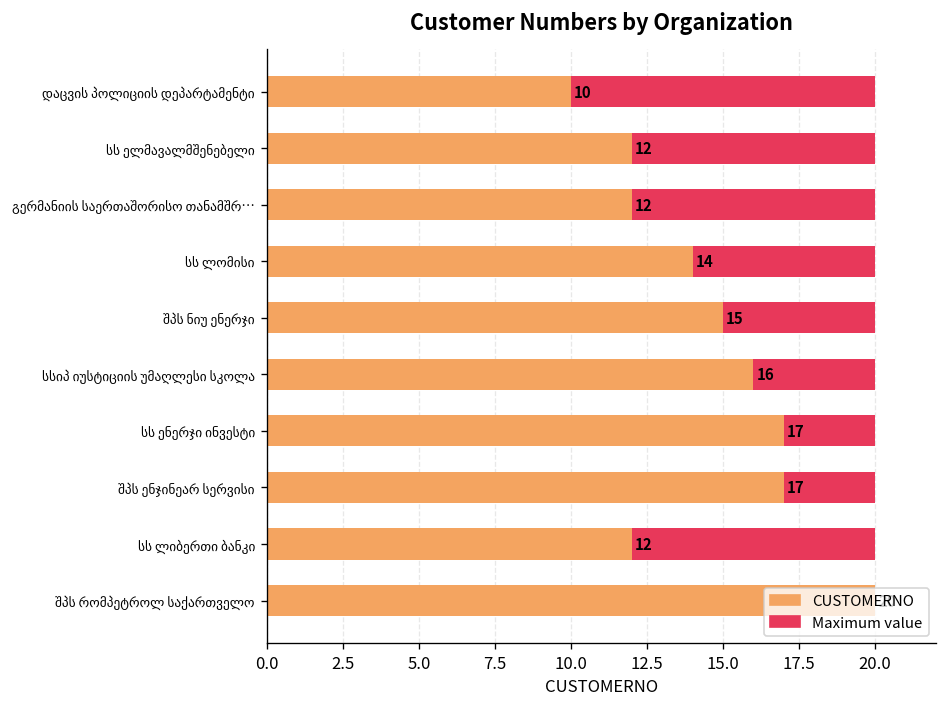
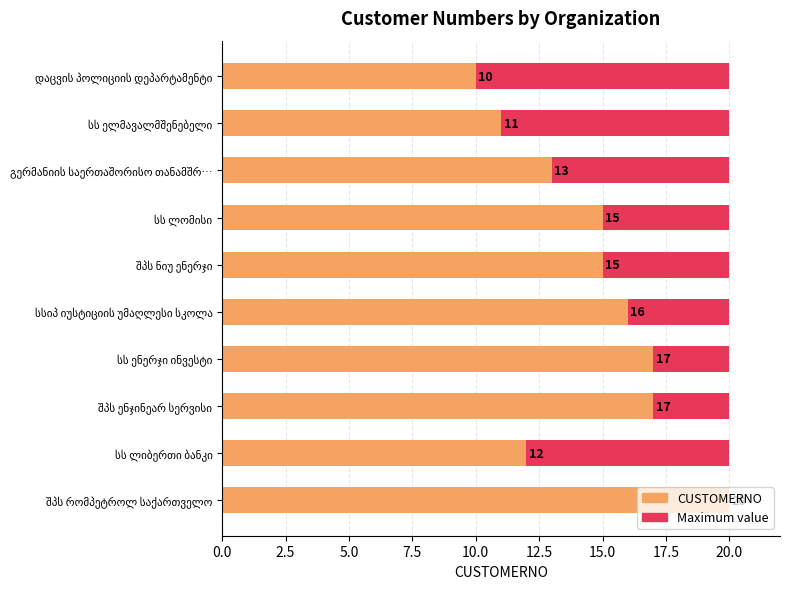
  {
    "CUSTOMERNO": {
-     "სს ელმავალმშენებელი": 12,
-     "გერმანიის საერთაშორისო თანამშრ…": 12,
-     "სს ლომისი": 14
+     "სს ელმავალმშენებელი": 11,
+     "გერმანიის საერთაშორისო თანამშრ…": 13,
+     "სს ლომისი": 15
    }
  }
